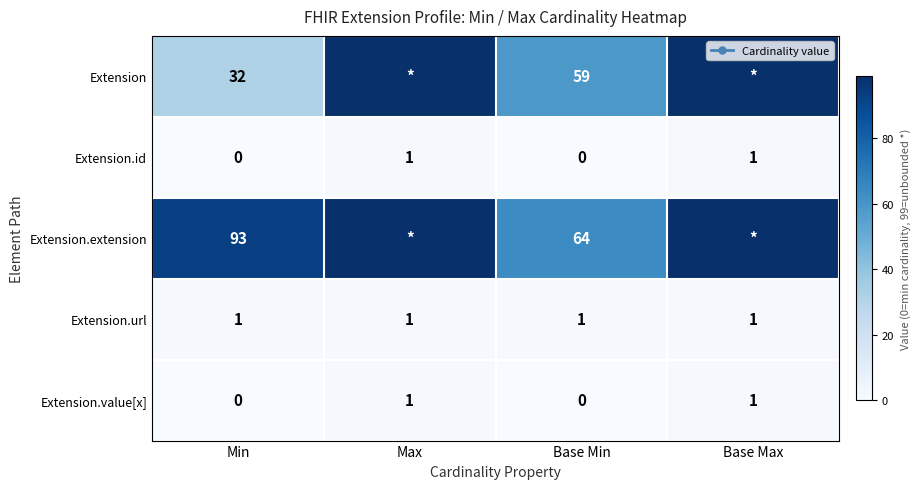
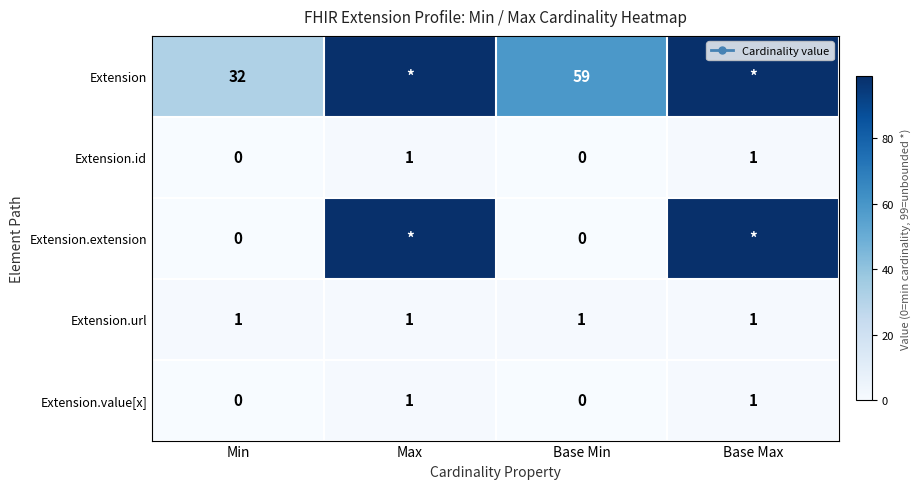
  {
    "Extension": {
      "Min": 32,
      "Base Min": 59
    },
    "Extension.id": {
      "Min": 0,
      "Max": 1,
      "Base Min": 0,
      "Base Max": 1
    },
    "Extension.extension": {
-     "Min": 93,
-     "Base Min": 64
+     "Min": 0,
+     "Base Min": 0
    },
    "Extension.url": {
      "Min": 1,
      "Max": 1,
      "Base Min": 1,
      "Base Max": 1
    },
    "Extension.value[x]": {
      "Min": 0,
      "Max": 1,
      "Base Min": 0,
      "Base Max": 1
    }
  }
